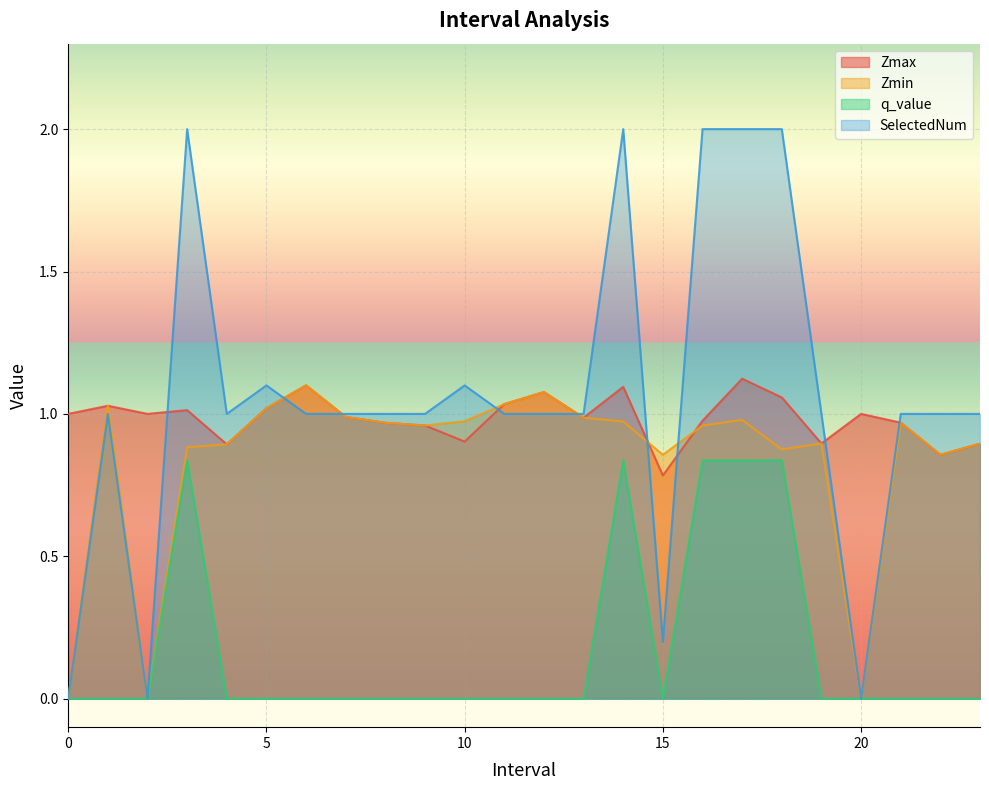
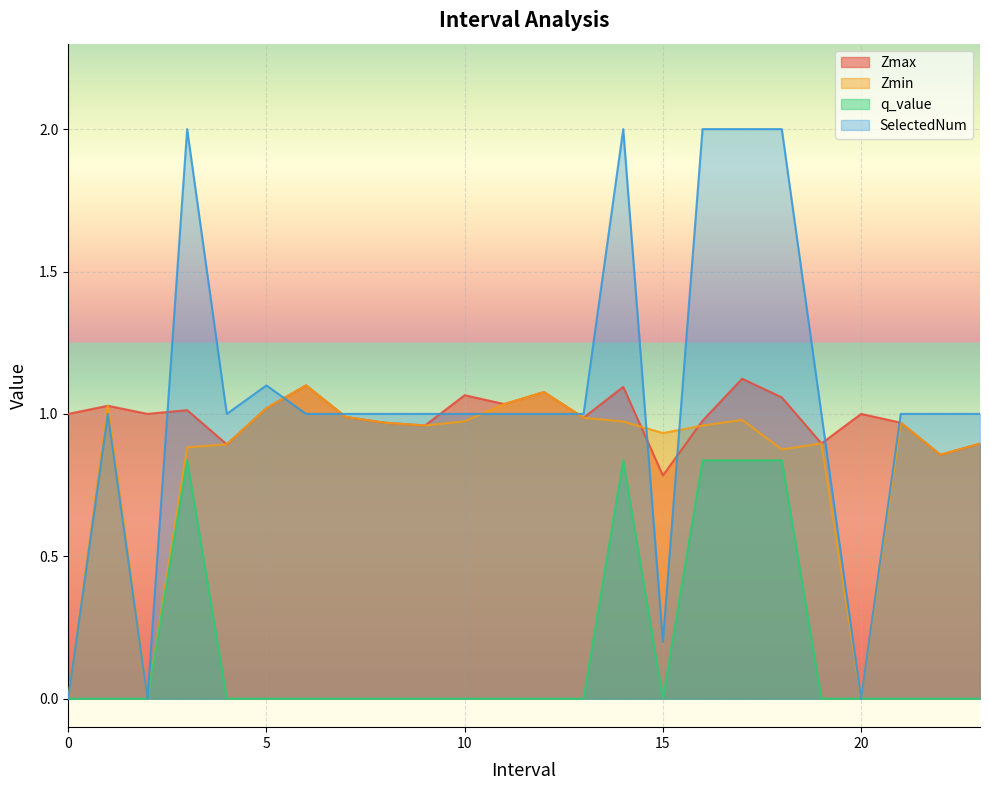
  {
    "Zmax": {
      "0": 1.00,
-     "10": 0.90,
+     "10": 1.07,
      "15": 0.78,
      "20": 1.00
    },
    "Zmin": {
      "10": 0.97,
-     "15": 0.86
+     "15": 0.93
    },
    "q_value": {
      "5": 0.00,
      "10": 0.00,
      "15": 0.00
    },
    "SelectedNum": {
      "5": 1.1,
-     "10": 1.1,
+     "10": 1.0,
      "15": 0.2
    }
  }
